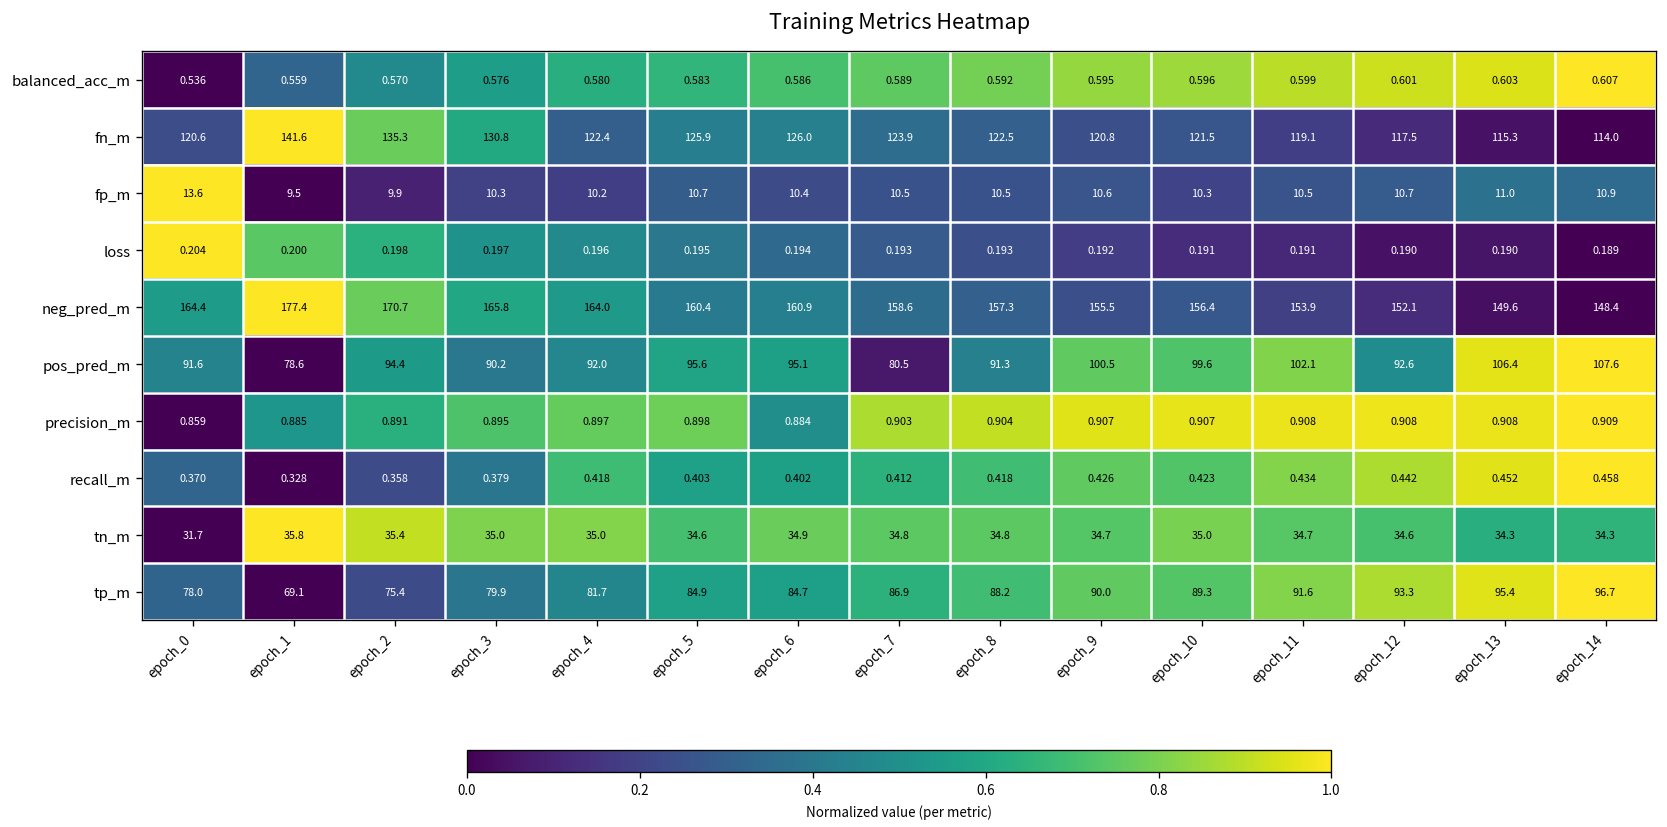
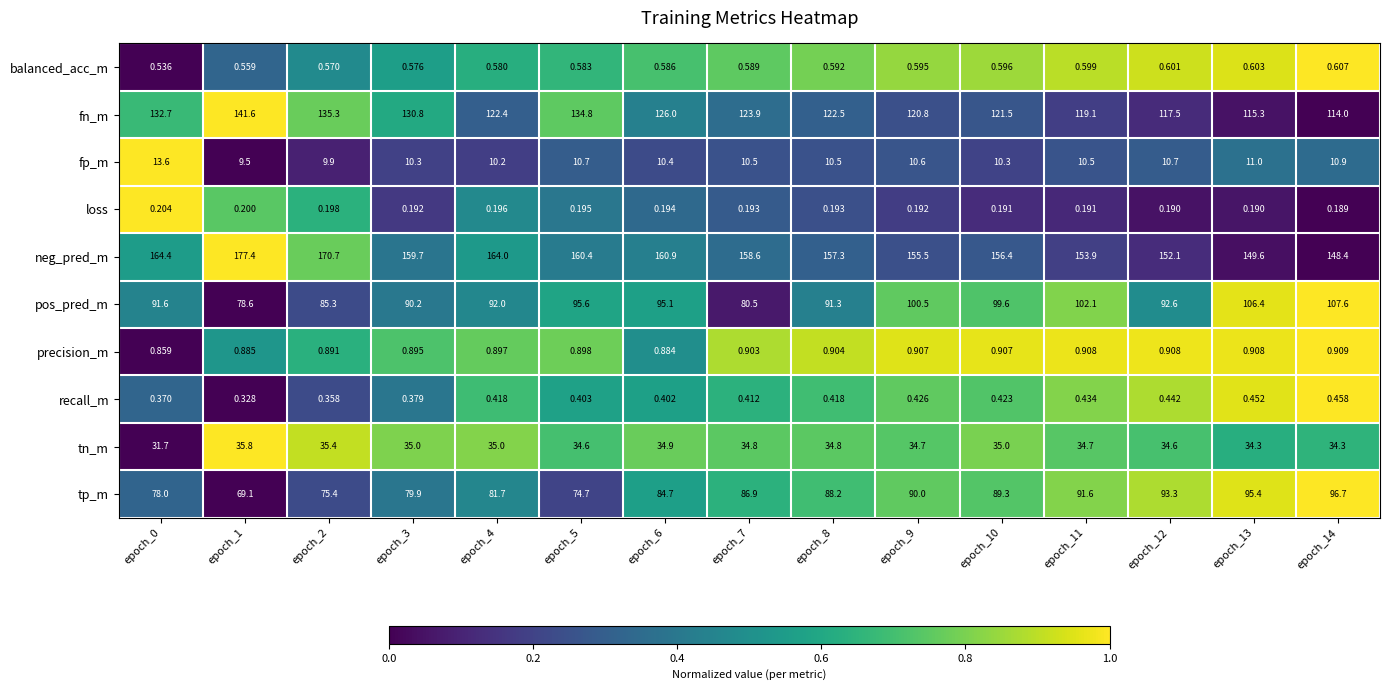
  {
    "balanced_acc_m": {
      "epoch_0": 0.536,
      "epoch_1": 0.559,
      "epoch_2": 0.570,
      "epoch_3": 0.576,
      "epoch_4": 0.580,
      "epoch_5": 0.583,
      "epoch_6": 0.586,
      "epoch_7": 0.589,
      "epoch_8": 0.592,
      "epoch_9": 0.595,
      "epoch_10": 0.596,
      "epoch_11": 0.599,
      "epoch_12": 0.601,
      "epoch_13": 0.603,
      "epoch_14": 0.607
    },
    "fn_m": {
-     "epoch_0": 120.6,
+     "epoch_0": 132.7,
      "epoch_1": 141.6,
      "epoch_2": 135.3,
      "epoch_3": 130.8,
      "epoch_4": 122.4,
-     "epoch_5": 125.9,
+     "epoch_5": 134.8,
      "epoch_6": 126.0,
      "epoch_7": 123.9,
      "epoch_8": 122.5,
      "epoch_9": 120.8,
      "epoch_10": 121.5,
      "epoch_11": 119.1,
      "epoch_12": 117.5,
      "epoch_13": 115.3,
      "epoch_14": 114.0
    },
    "fp_m": {
      "epoch_0": 13.6,
      "epoch_1": 9.5,
      "epoch_2": 9.9,
      "epoch_3": 10.3,
      "epoch_4": 10.2,
      "epoch_5": 10.7,
      "epoch_6": 10.4,
      "epoch_7": 10.5,
      "epoch_8": 10.5,
      "epoch_9": 10.6,
      "epoch_10": 10.3,
      "epoch_11": 10.5,
      "epoch_12": 10.7,
      "epoch_13": 11.0,
      "epoch_14": 10.9
    },
    "loss": {
      "epoch_0": 0.204,
      "epoch_1": 0.200,
      "epoch_2": 0.198,
-     "epoch_3": 0.197,
+     "epoch_3": 0.192,
      "epoch_4": 0.196,
      "epoch_5": 0.195,
      "epoch_6": 0.194,
      "epoch_7": 0.193,
      "epoch_8": 0.193,
      "epoch_9": 0.192,
      "epoch_10": 0.191,
      "epoch_11": 0.191,
      "epoch_12": 0.190,
      "epoch_13": 0.190,
      "epoch_14": 0.189
    },
    "neg_pred_m": {
      "epoch_0": 164.4,
      "epoch_1": 177.4,
      "epoch_2": 170.7,
-     "epoch_3": 165.8,
+     "epoch_3": 159.7,
      "epoch_4": 164.0,
      "epoch_5": 160.4,
      "epoch_6": 160.9,
      "epoch_7": 158.6,
      "epoch_8": 157.3,
      "epoch_9": 155.5,
      "epoch_10": 156.4,
      "epoch_11": 153.9,
      "epoch_12": 152.1,
      "epoch_13": 149.6,
      "epoch_14": 148.4
    },
    "pos_pred_m": {
      "epoch_0": 91.6,
      "epoch_1": 78.6,
-     "epoch_2": 94.4,
+     "epoch_2": 85.3,
      "epoch_3": 90.2,
      "epoch_4": 92.0,
      "epoch_5": 95.6,
      "epoch_6": 95.1,
      "epoch_7": 80.5,
      "epoch_8": 91.3,
      "epoch_9": 100.5,
      "epoch_10": 99.6,
      "epoch_11": 102.1,
      "epoch_12": 92.6,
      "epoch_13": 106.4,
      "epoch_14": 107.6
    },
    "precision_m": {
      "epoch_0": 0.859,
      "epoch_1": 0.885,
      "epoch_2": 0.891,
      "epoch_3": 0.895,
      "epoch_4": 0.897,
      "epoch_5": 0.898,
      "epoch_6": 0.884,
      "epoch_7": 0.903,
      "epoch_8": 0.904,
      "epoch_9": 0.907,
      "epoch_10": 0.907,
      "epoch_11": 0.908,
      "epoch_12": 0.908,
      "epoch_13": 0.908,
      "epoch_14": 0.909
    },
    "recall_m": {
      "epoch_0": 0.370,
      "epoch_1": 0.328,
      "epoch_2": 0.358,
      "epoch_3": 0.379,
      "epoch_4": 0.418,
      "epoch_5": 0.403,
      "epoch_6": 0.402,
      "epoch_7": 0.412,
      "epoch_8": 0.418,
      "epoch_9": 0.426,
      "epoch_10": 0.423,
      "epoch_11": 0.434,
      "epoch_12": 0.442,
      "epoch_13": 0.452,
      "epoch_14": 0.458
    },
    "tn_m": {
      "epoch_0": 31.7,
      "epoch_1": 35.8,
      "epoch_2": 35.4,
      "epoch_3": 35.0,
      "epoch_4": 35.0,
      "epoch_5": 34.6,
      "epoch_6": 34.9,
      "epoch_7": 34.8,
      "epoch_8": 34.8,
      "epoch_9": 34.7,
      "epoch_10": 35.0,
      "epoch_11": 34.7,
      "epoch_12": 34.6,
      "epoch_13": 34.3,
      "epoch_14": 34.3
    },
    "tp_m": {
      "epoch_0": 78.0,
      "epoch_1": 69.1,
      "epoch_2": 75.4,
      "epoch_3": 79.9,
      "epoch_4": 81.7,
-     "epoch_5": 84.9,
+     "epoch_5": 74.7,
      "epoch_6": 84.7,
      "epoch_7": 86.9,
      "epoch_8": 88.2,
      "epoch_9": 90.0,
      "epoch_10": 89.3,
      "epoch_11": 91.6,
      "epoch_12": 93.3,
      "epoch_13": 95.4,
      "epoch_14": 96.7
    }
  }
